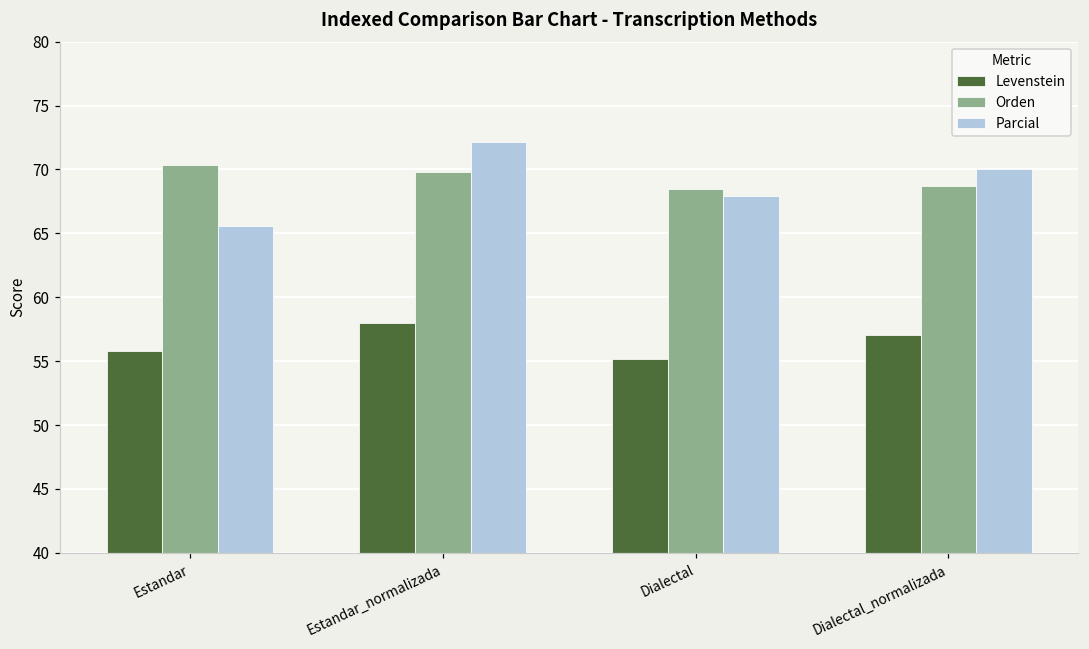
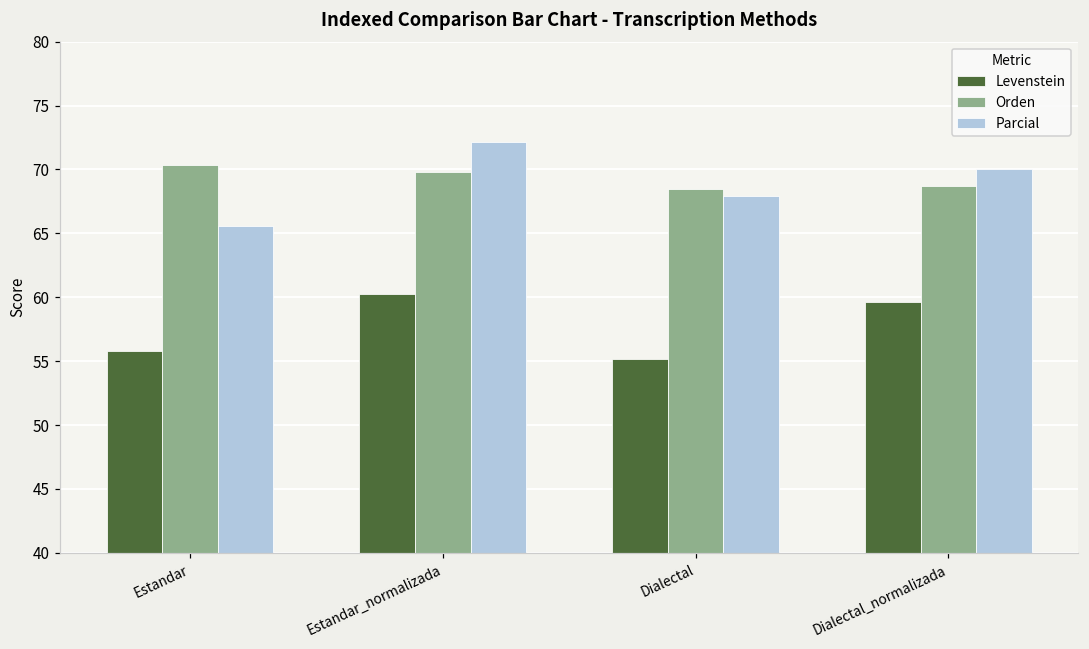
  {
    "Levenstein": {
      "Estandar": 55.8,
-     "Estandar_normalizada": 57.9,
+     "Estandar_normalizada": 60.3,
      "Dialectal": 55.2,
-     "Dialectal_normalizada": 57.0
+     "Dialectal_normalizada": 59.6
    },
    "Orden": {
      "Estandar": 70.4,
      "Estandar_normalizada": 69.8,
      "Dialectal": 68.5,
      "Dialectal_normalizada": 68.7
    },
    "Parcial": {
      "Estandar": 65.6,
      "Estandar_normalizada": 72.1,
      "Dialectal": 67.9,
      "Dialectal_normalizada": 70.0
    }
  }
